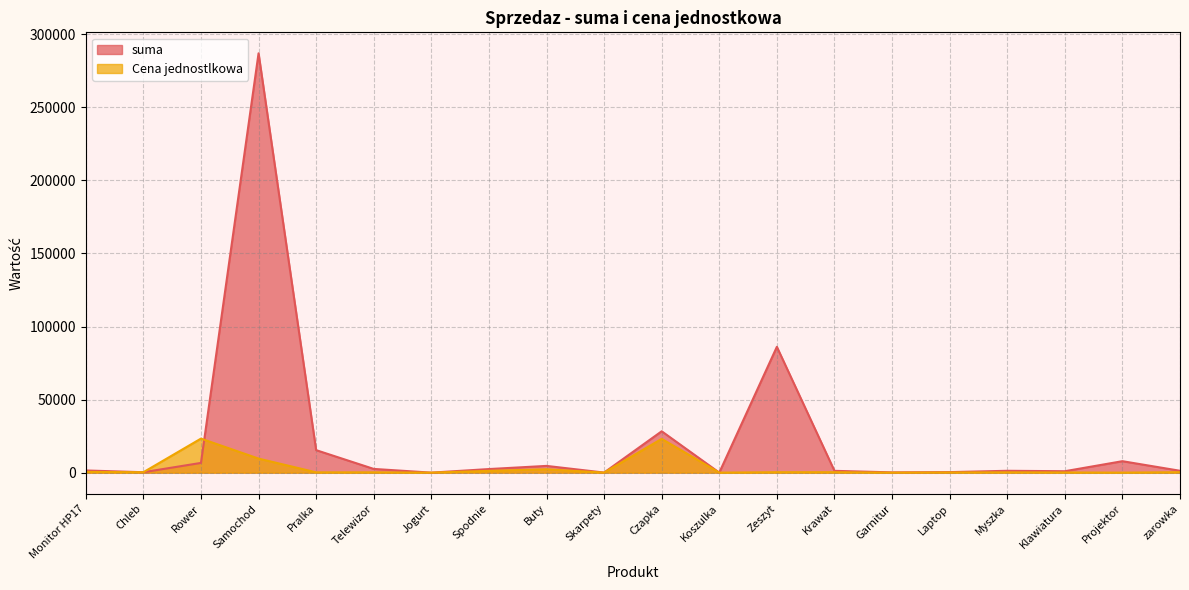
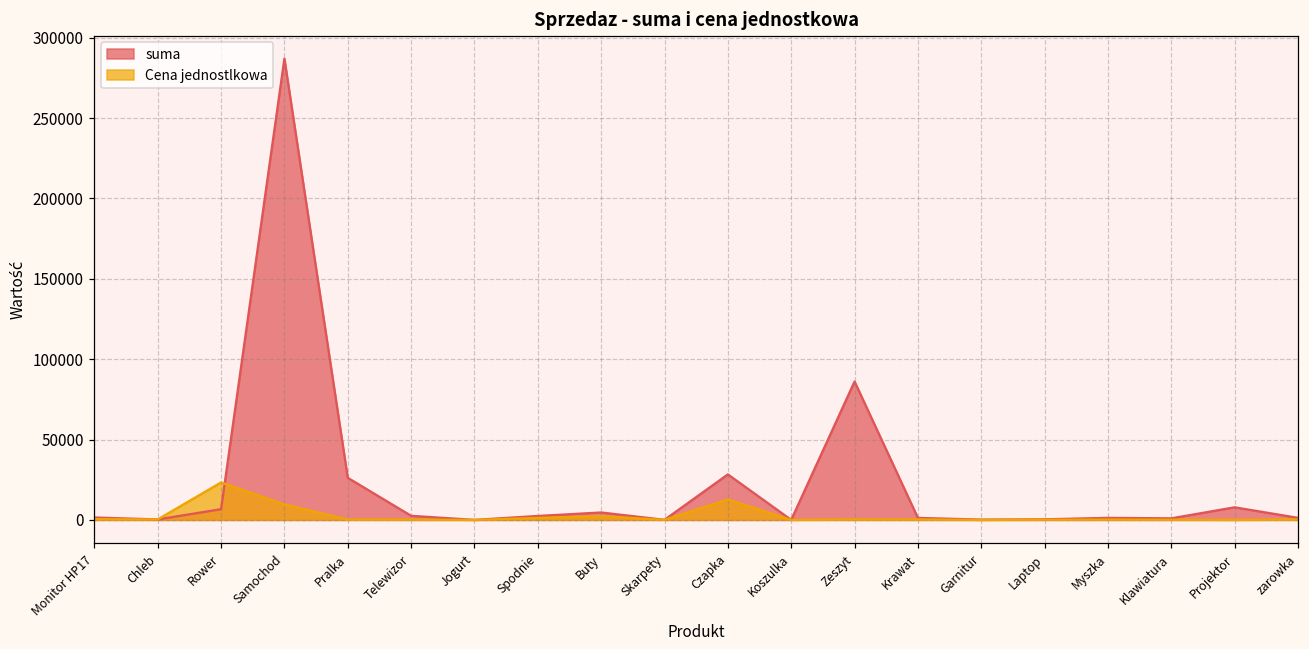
  {
    "suma": {
      "Rower": 7000,
      "Samochod": 287000,
-     "Pralka": 15000,
+     "Pralka": 26000,
      "Telewizor": 3000,
      "Buty": 5000,
      "Czapka": 28000,
      "Zeszyt": 86000,
      "Projektor": 8000
    },
    "Cena jednostlkowa": {
      "Rower": 23000,
      "Samochod": 10000,
      "Pralka": 0,
      "Telewizor": 0,
      "Buty": 2000,
-     "Czapka": 23000,
+     "Czapka": 13000,
      "Zeszyt": 0,
      "Projektor": 0
    }
  }
